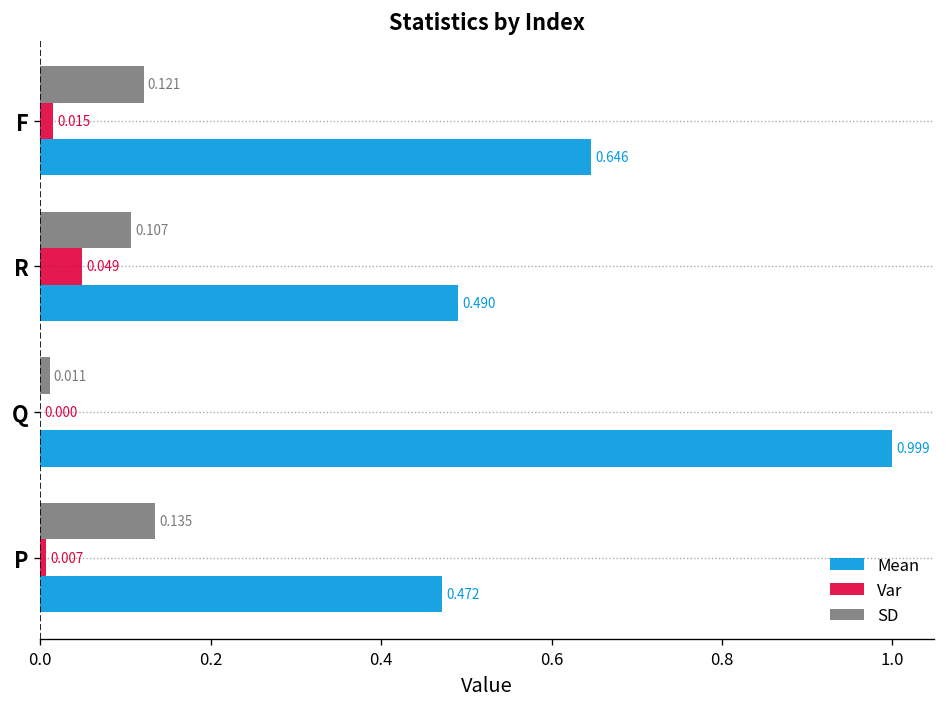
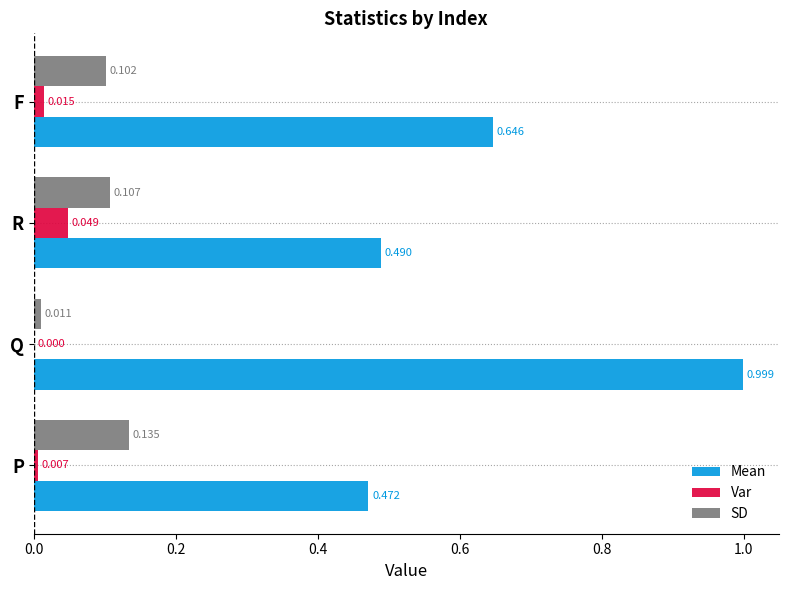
  {
    "Mean": {
      "F": 0.646,
      "R": 0.490,
      "Q": 0.999,
      "P": 0.472
    },
    "Var": {
      "F": 0.015,
      "R": 0.049,
      "Q": 0.000,
      "P": 0.007
    },
    "SD": {
-     "F": 0.121,
+     "F": 0.102,
      "R": 0.107,
      "Q": 0.011,
      "P": 0.135
    }
  }
